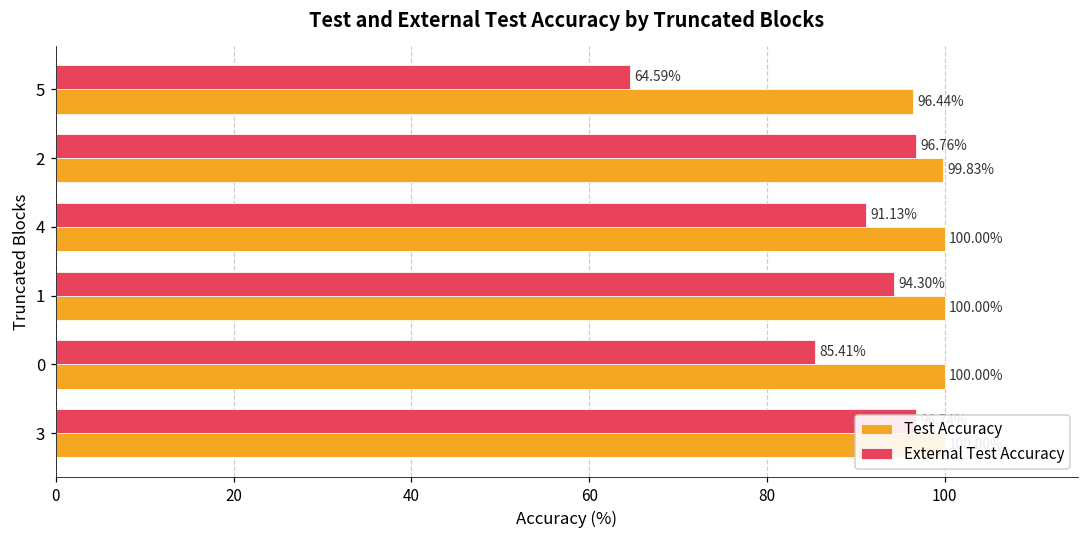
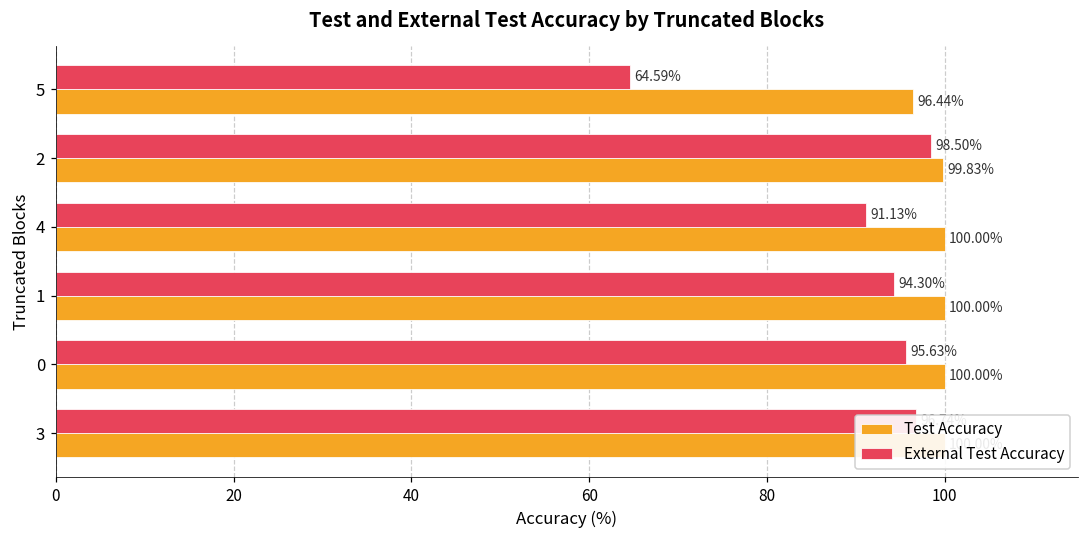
  {
    "Test Accuracy": {
      "5": "96.44%",
      "2": "99.83%",
      "4": "100.00%",
      "1": "100.00%",
      "0": "100.00%"
    },
    "External Test Accuracy": {
      "5": "64.59%",
-     "2": "96.76%",
+     "2": "98.50%",
      "4": "91.13%",
      "1": "94.30%",
-     "0": "85.41%"
+     "0": "95.63%"
    }
  }
